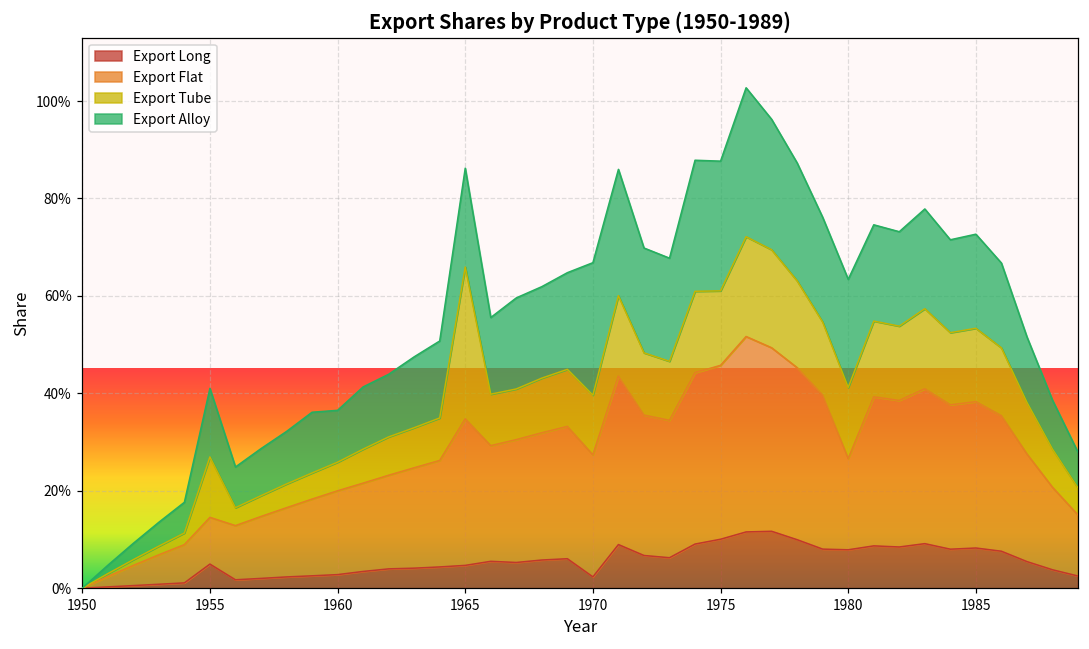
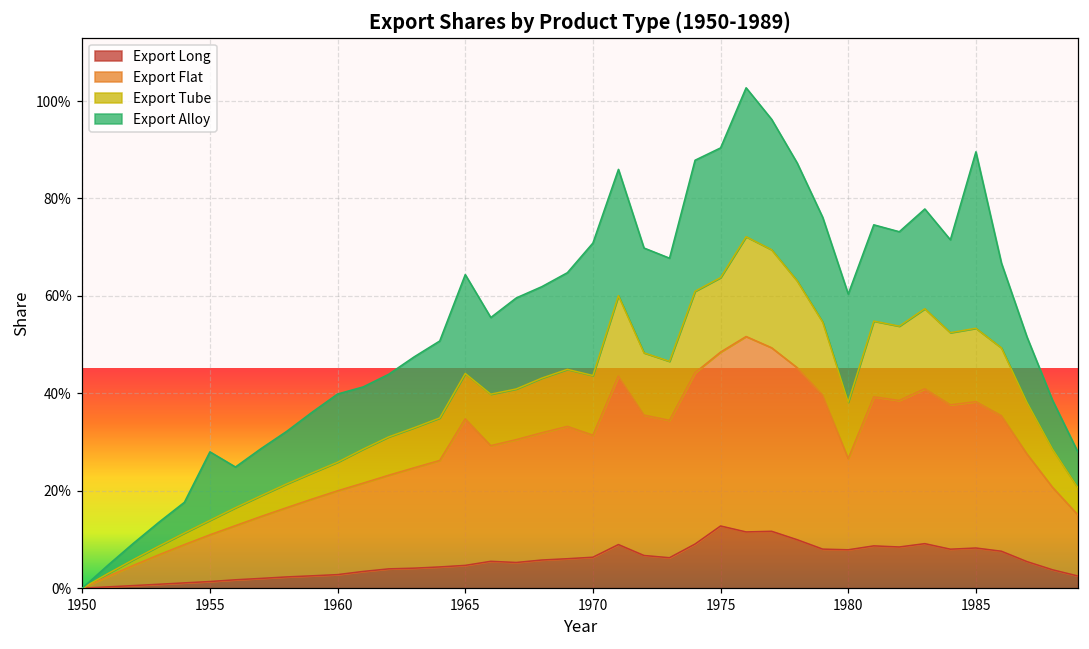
  {
    "Export Long": {
-     "1955": "5%",
+     "1955": "1%",
      "1960": "3%",
      "1965": "5%",
-     "1970": "2%",
-     "1975": "10%",
+     "1970": "6%",
+     "1975": "13%",
      "1980": "8%",
      "1985": "8%"
    },
    "Export Flat": {
      "1955": "10%",
      "1960": "17%",
      "1965": "30%",
      "1970": "25%",
      "1975": "36%",
      "1980": "19%",
      "1985": "30%"
    },
    "Export Tube": {
-     "1955": "12%",
+     "1955": "3%",
      "1960": "6%",
-     "1965": "31%",
+     "1965": "9%",
      "1970": "12%",
      "1975": "15%",
-     "1980": "15%",
+     "1980": "12%",
      "1985": "15%"
    },
    "Export Alloy": {
      "1955": "14%",
-     "1960": "11%",
+     "1960": "14%",
      "1965": "20%",
      "1970": "27%",
      "1975": "27%",
      "1980": "22%",
-     "1985": "19%"
+     "1985": "36%"
    }
  }
